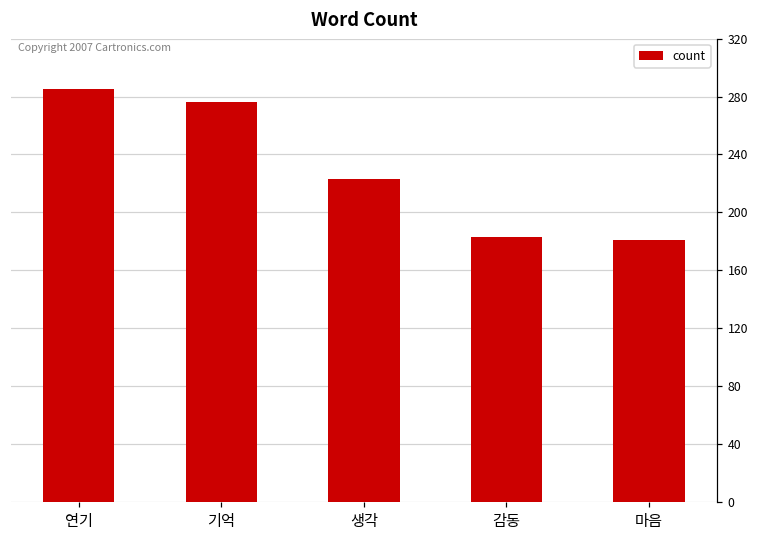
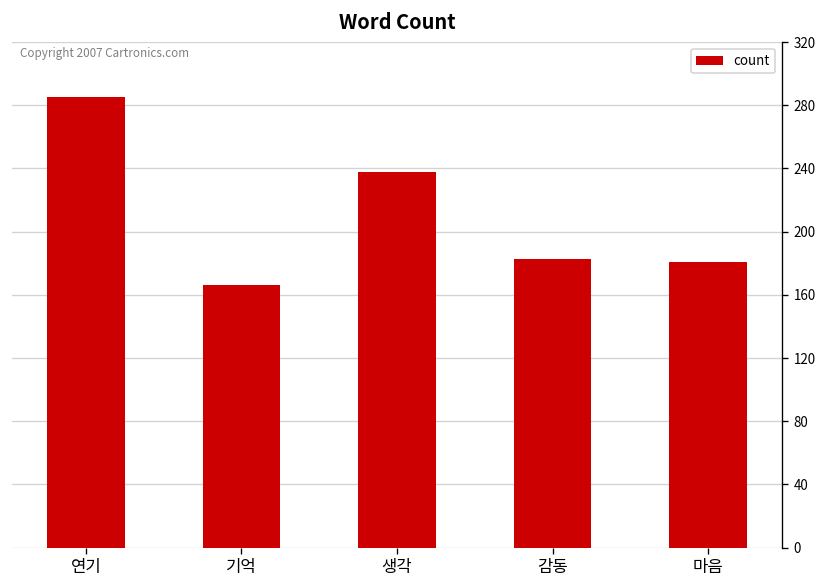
  {
    "연기": 285,
-   "기억": 276,
-   "생각": 223,
+   "기억": 166,
+   "생각": 238,
    "감동": 183,
    "마음": 181
  }
